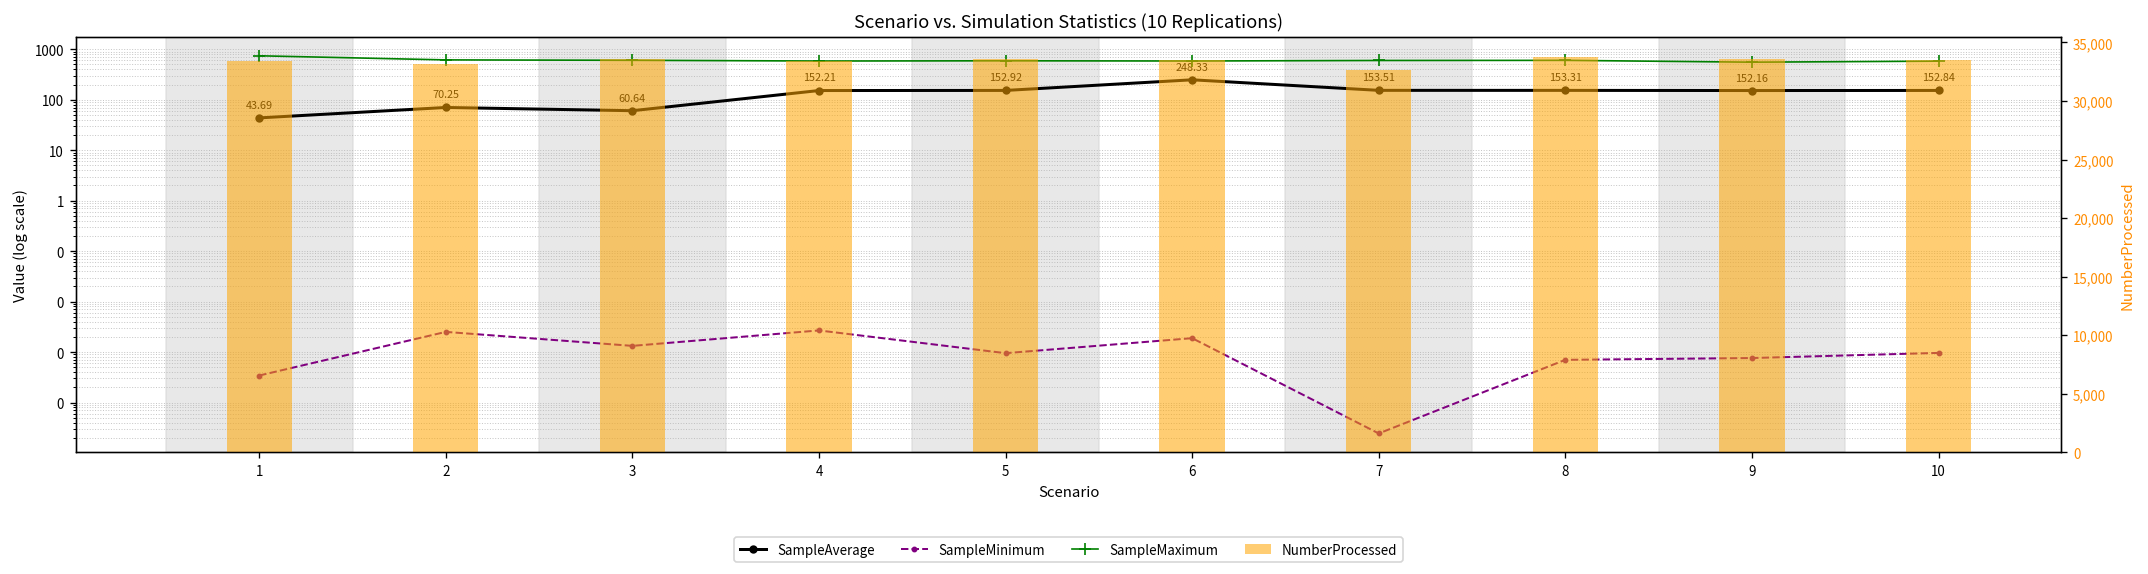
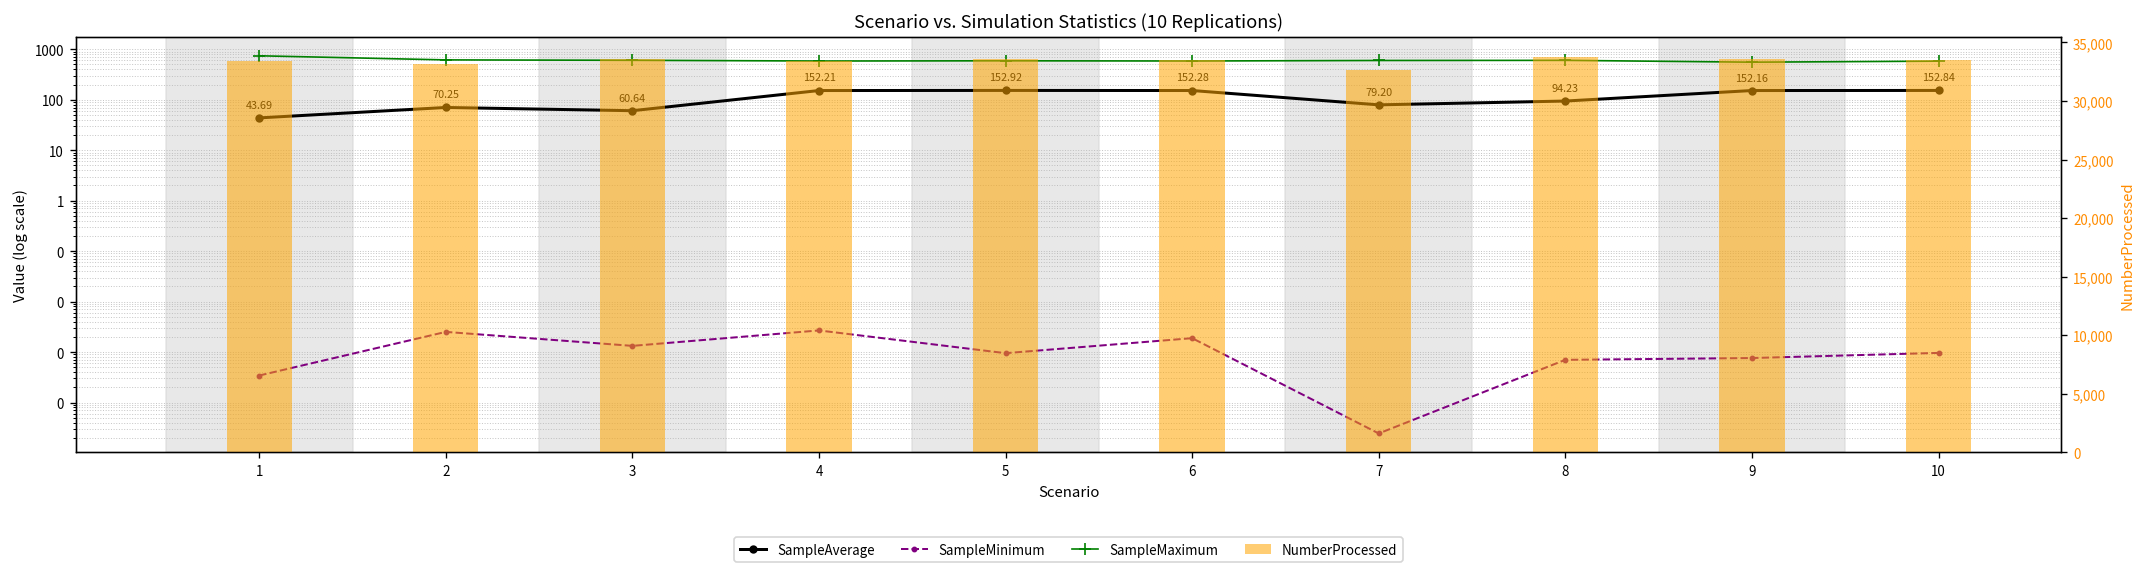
  {
    "SampleAverage": {
      "1": 43.69,
      "2": 70.25,
      "3": 60.64,
      "4": 152.21,
      "5": 152.92,
-     "6": 248.33,
-     "7": 153.51,
-     "8": 153.31,
+     "6": 152.28,
+     "7": 79.20,
+     "8": 94.23,
      "9": 152.16,
      "10": 152.84
    }
  }
